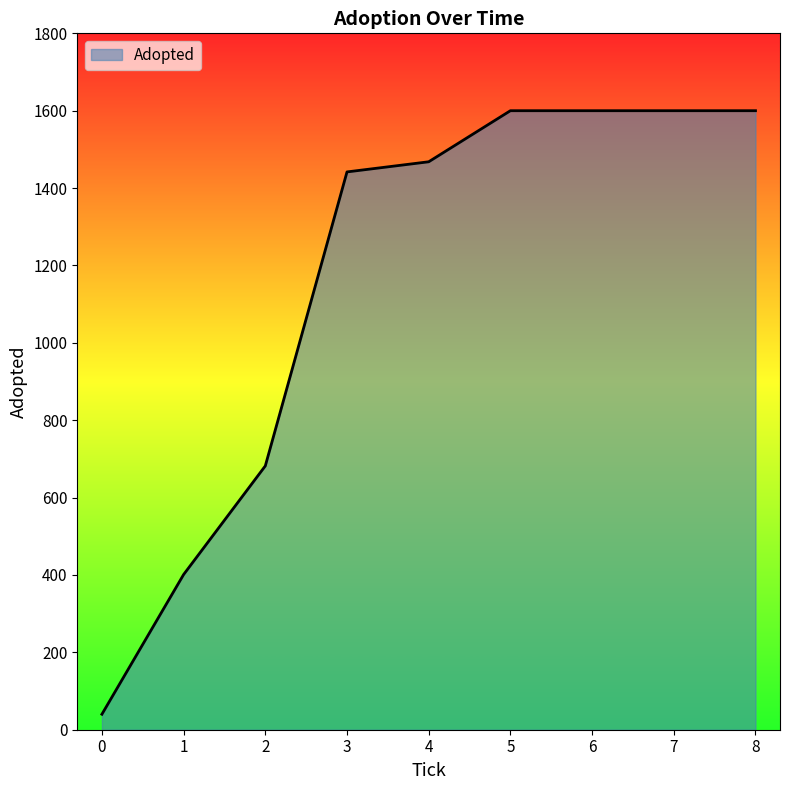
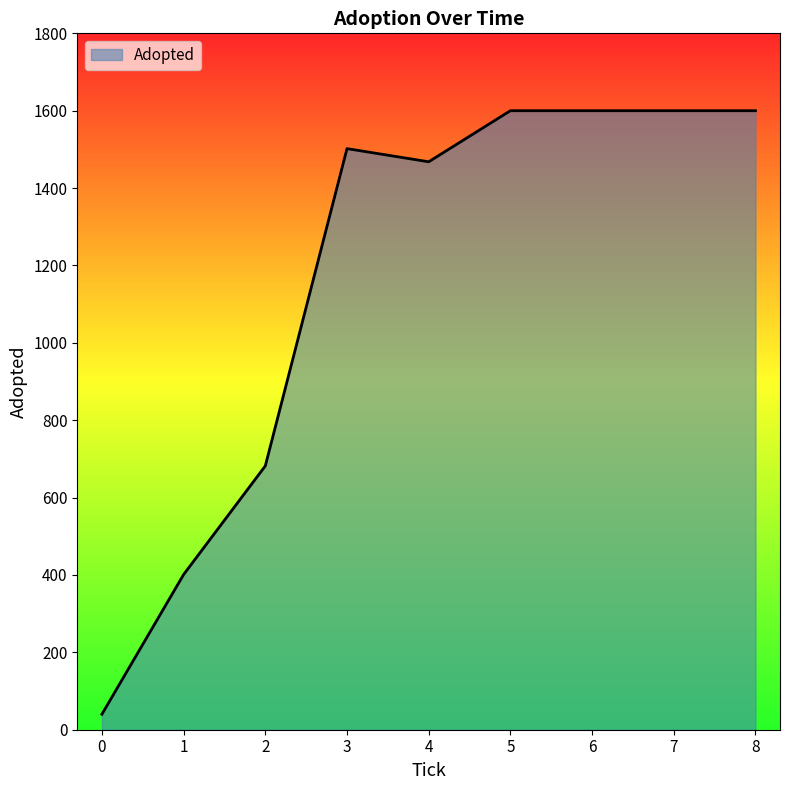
  {
    "0": 40,
    "1": 400,
    "2": 680,
-   "3": 1440,
+   "3": 1500,
    "4": 1470,
    "5": 1600,
    "6": 1600,
    "7": 1600,
    "8": 1600
  }
